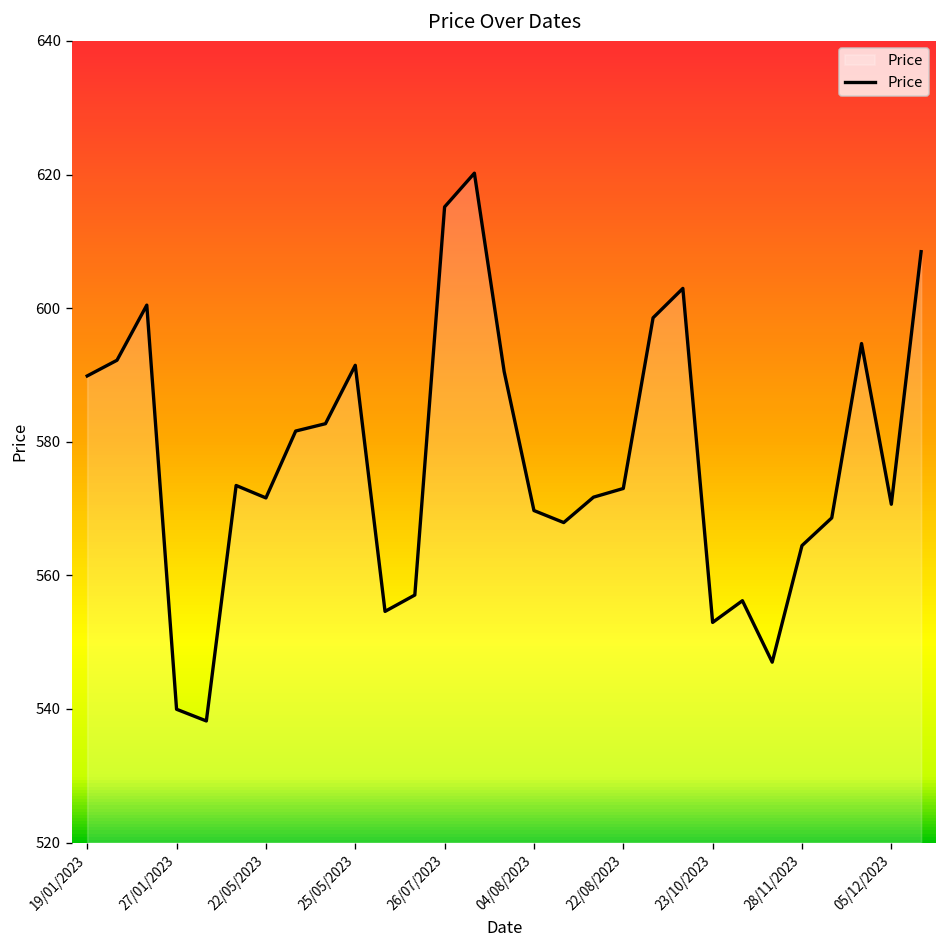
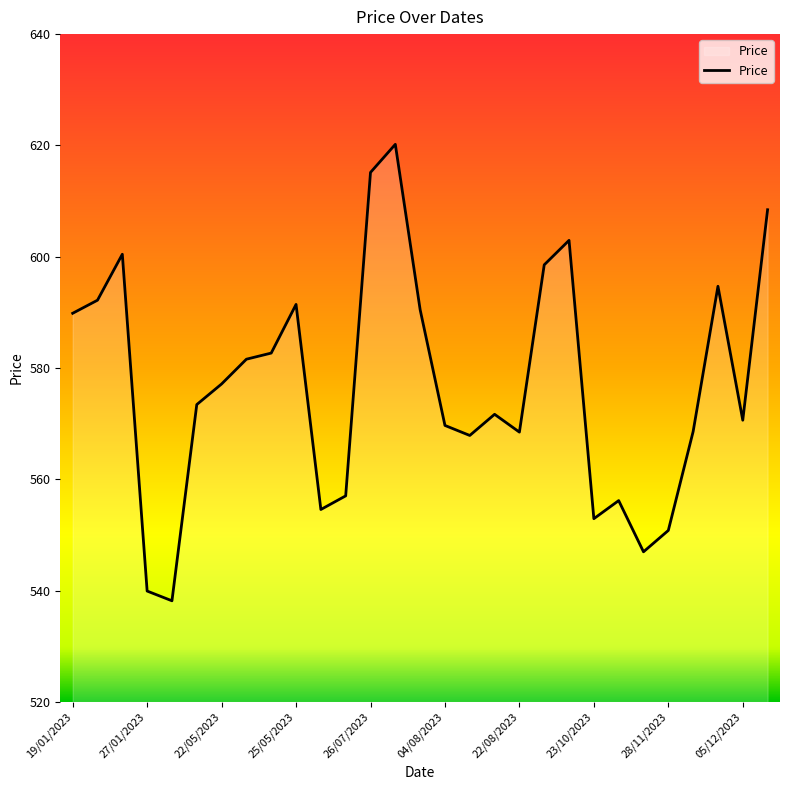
  {
    "19/01/2023": 590,
    "27/01/2023": 540,
-   "22/05/2023": 572,
+   "22/05/2023": 577,
    "25/05/2023": 591,
    "26/07/2023": 615,
    "04/08/2023": 570,
-   "22/08/2023": 573,
+   "22/08/2023": 569,
    "23/10/2023": 553,
-   "28/11/2023": 564,
+   "28/11/2023": 551,
    "05/12/2023": 571
  }
